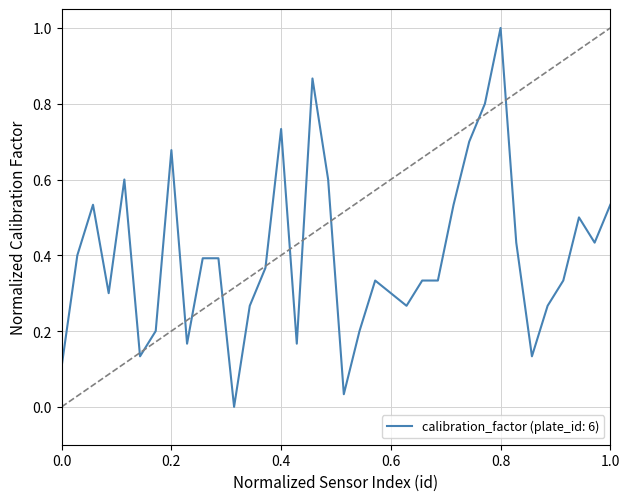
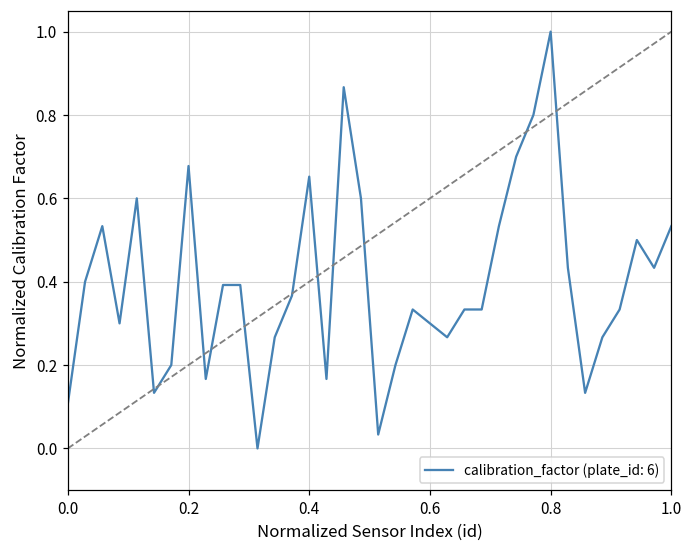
  {
    "calibration_factor (plate_id: 6)": {
      "0.0": 0.11,
      "0.2": 0.68,
-     "0.4": 0.73,
+     "0.4": 0.65,
      "0.6": 0.30,
      "0.8": 1.00,
      "1.0": 0.53
    }
  }
